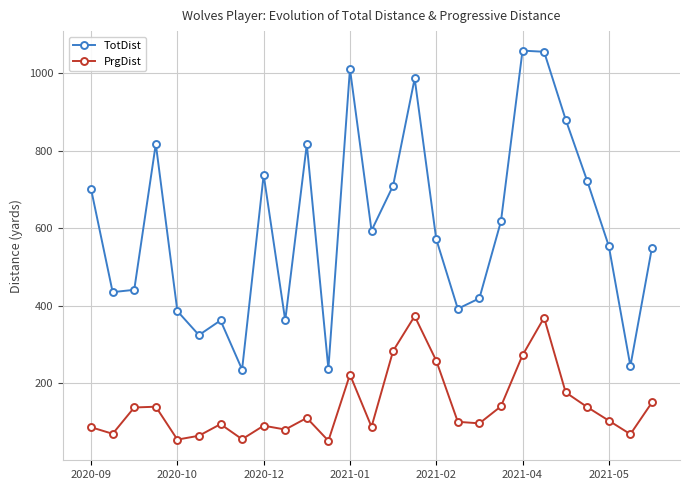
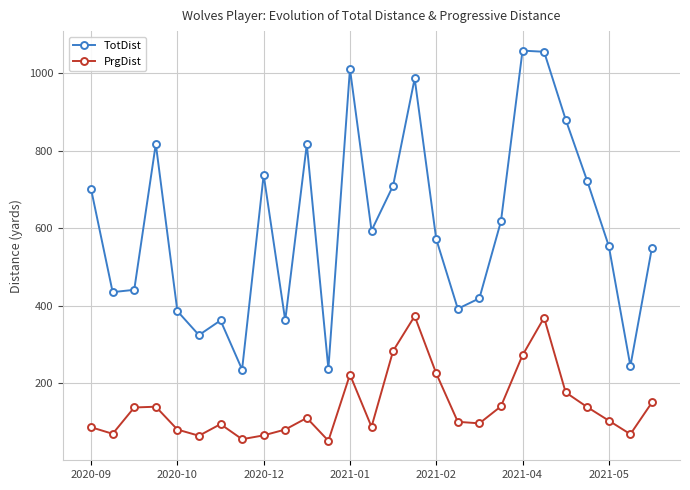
  {
    "TotDist": {
      "2020-09": 700,
      "2020-10": 390,
      "2020-12": 740,
      "2021-01": 1010,
      "2021-02": 570,
      "2021-04": 1060,
      "2021-05": 550
    },
    "PrgDist": {
      "2020-09": 90,
-     "2020-10": 50,
-     "2020-12": 90,
+     "2020-10": 80,
+     "2020-12": 70,
      "2021-01": 220,
-     "2021-02": 260,
+     "2021-02": 230,
      "2021-04": 270,
      "2021-05": 100
    }
  }
